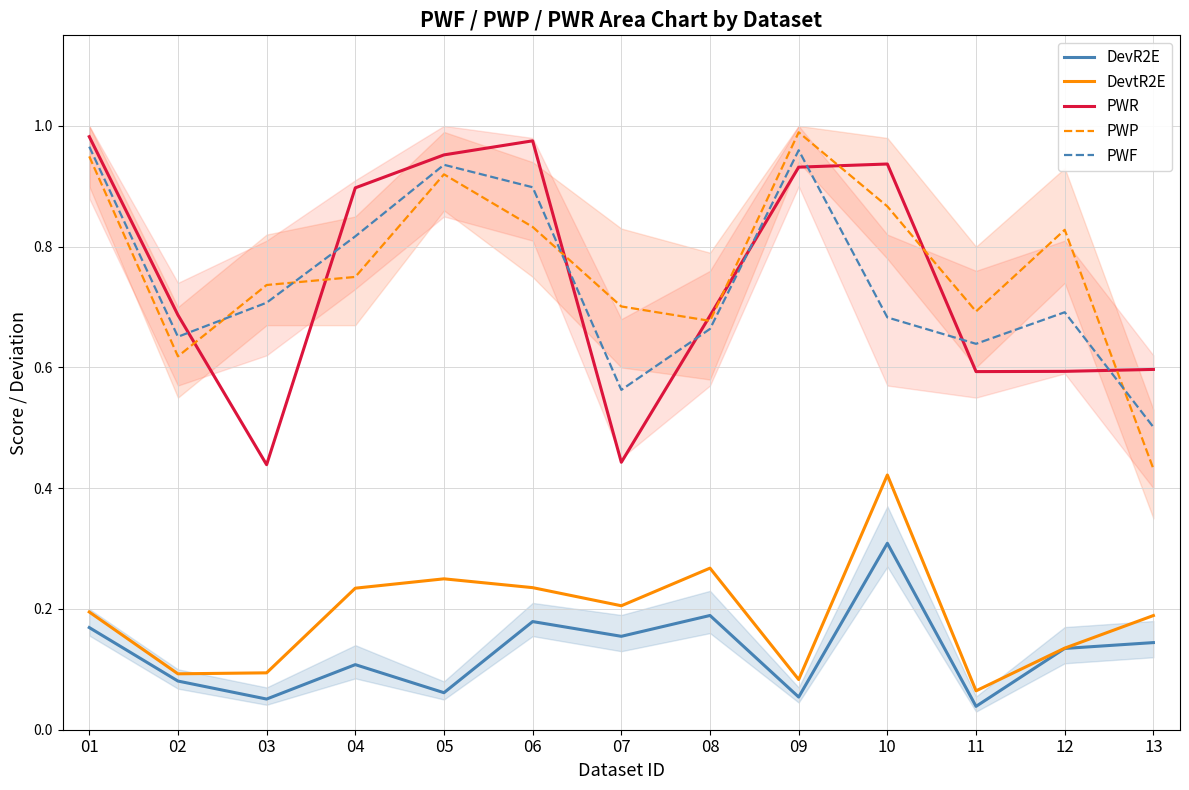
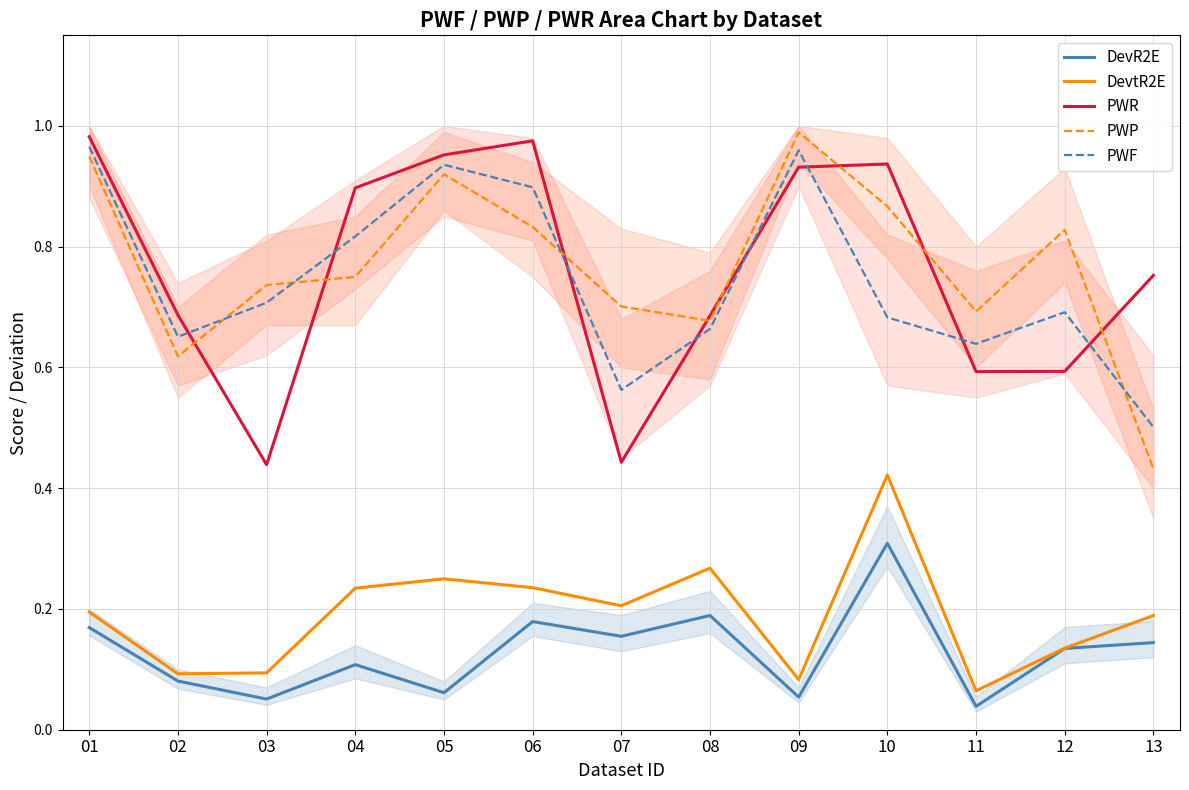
  {
    "PWR": {
      "01": 0.98,
      "02": 0.69,
      "03": 0.44,
      "04": 0.90,
      "05": 0.95,
      "06": 0.98,
      "07": 0.44,
      "08": 0.69,
      "09": 0.93,
      "10": 0.94,
      "11": 0.59,
      "12": 0.59,
-     "13": 0.60
+     "13": 0.75
    }
  }
